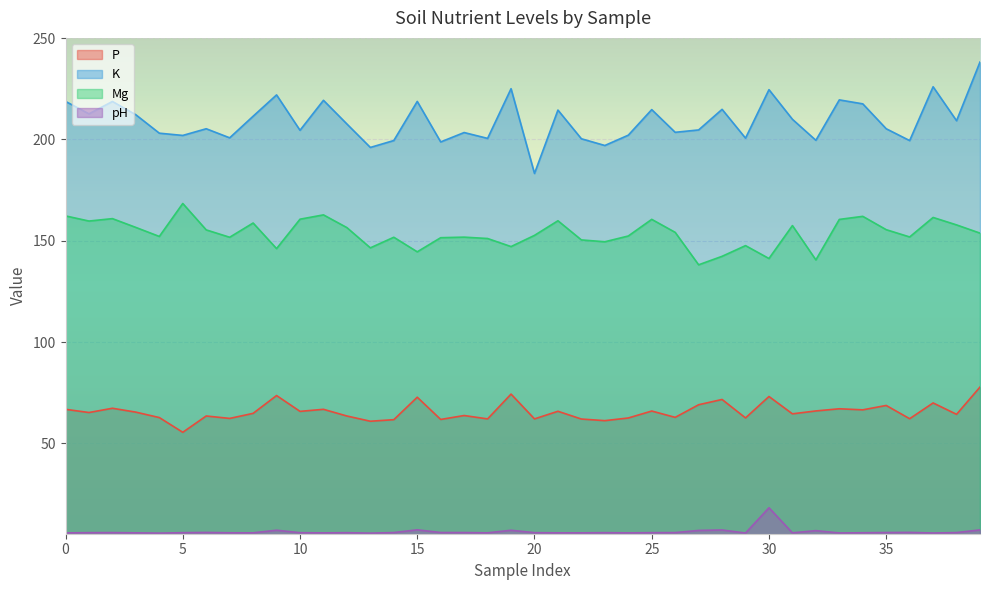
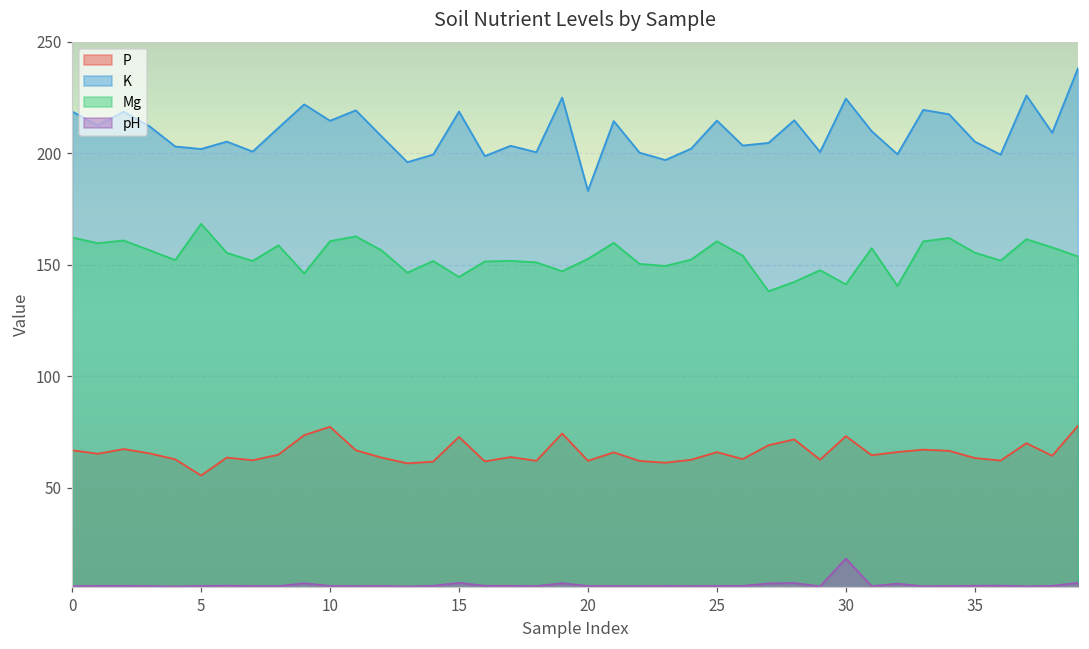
  {
    "P": {
      "0": 67,
      "5": 55,
-     "10": 66,
+     "10": 77,
      "15": 73,
      "20": 62,
      "25": 66,
      "30": 73,
-     "35": 69
+     "35": 63
    },
    "K": {
      "0": 219,
      "5": 202,
-     "10": 205,
+     "10": 215,
      "15": 219,
      "20": 183,
      "25": 215,
      "30": 225,
      "35": 205
    },
    "Mg": {
      "0": 162,
      "5": 168,
      "10": 161,
      "15": 145,
      "20": 153,
      "25": 161,
      "30": 141,
      "35": 155
    },
    "pH": {
      "0": 6,
      "5": 6,
      "10": 6,
      "15": 7,
      "20": 6,
      "25": 6,
      "30": 18,
      "35": 6
    }
  }
